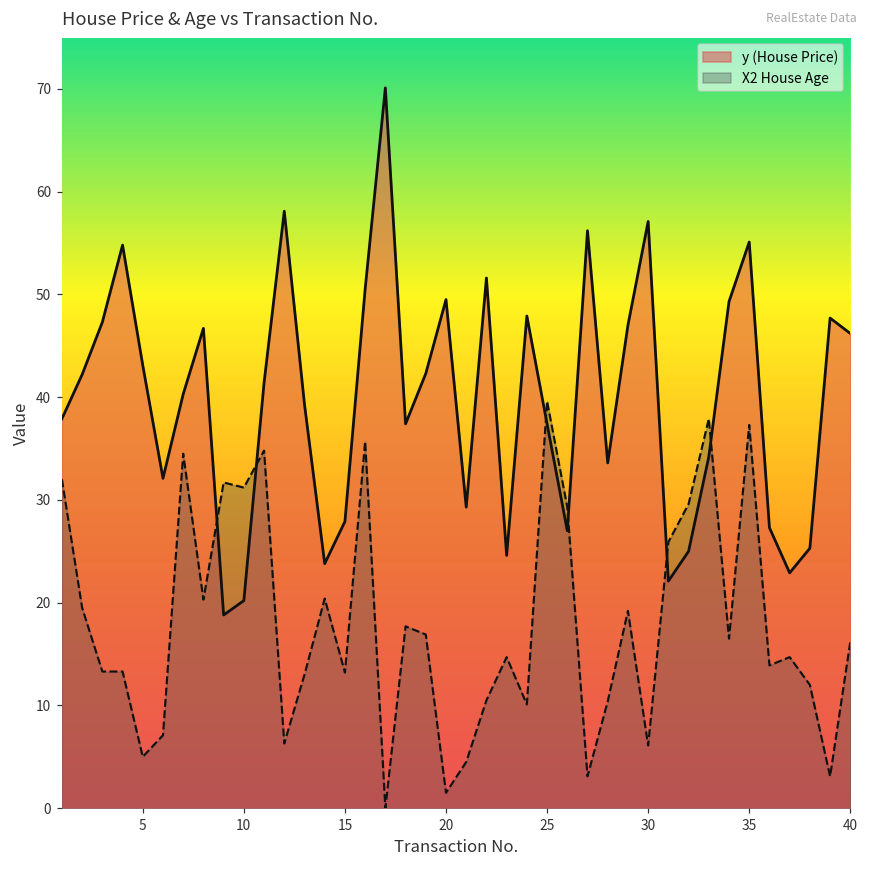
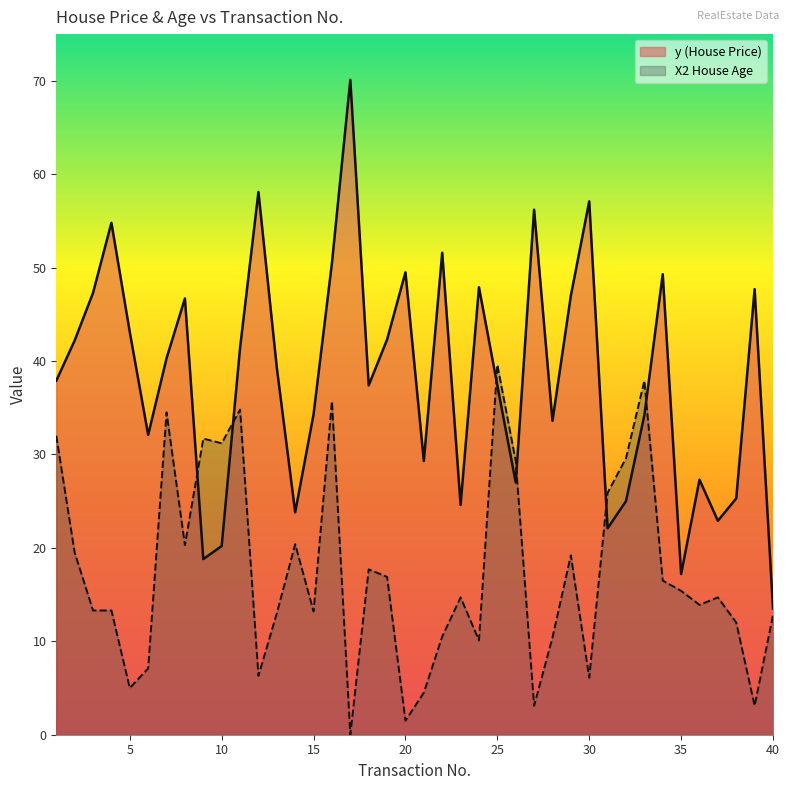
  {
    "y (House Price)": {
      "5": 43,
      "10": 20,
-     "15": 28,
+     "15": 34,
      "20": 50,
      "25": 37,
      "30": 57,
-     "35": 55,
-     "40": 46
+     "35": 17,
+     "40": 14
    },
    "X2 House Age": {
      "5": 5,
      "10": 31,
      "15": 13,
      "20": 2,
      "25": 40,
      "30": 6,
-     "35": 37,
-     "40": 16
+     "35": 15,
+     "40": 13
    }
  }
